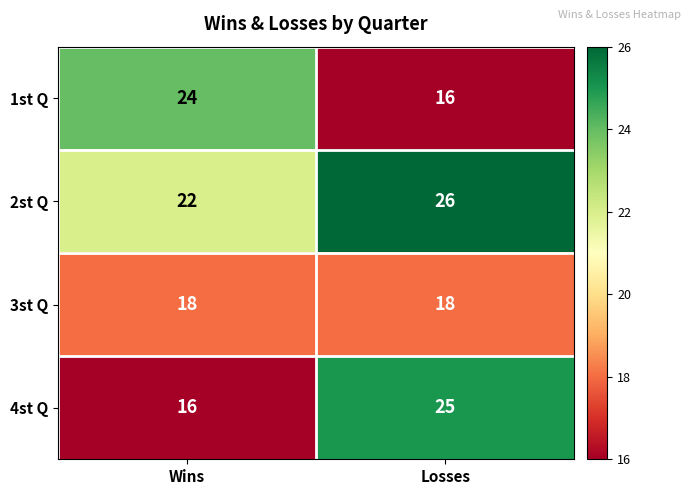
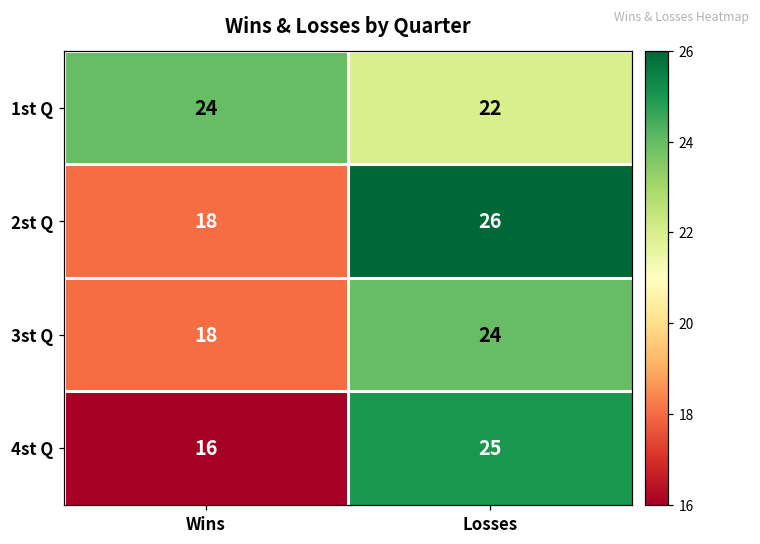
  {
    "1st Q": {
      "Wins": 24,
-     "Losses": 16
+     "Losses": 22
    },
    "2st Q": {
-     "Wins": 22,
+     "Wins": 18,
      "Losses": 26
    },
    "3st Q": {
      "Wins": 18,
-     "Losses": 18
+     "Losses": 24
    },
    "4st Q": {
      "Wins": 16,
      "Losses": 25
    }
  }
